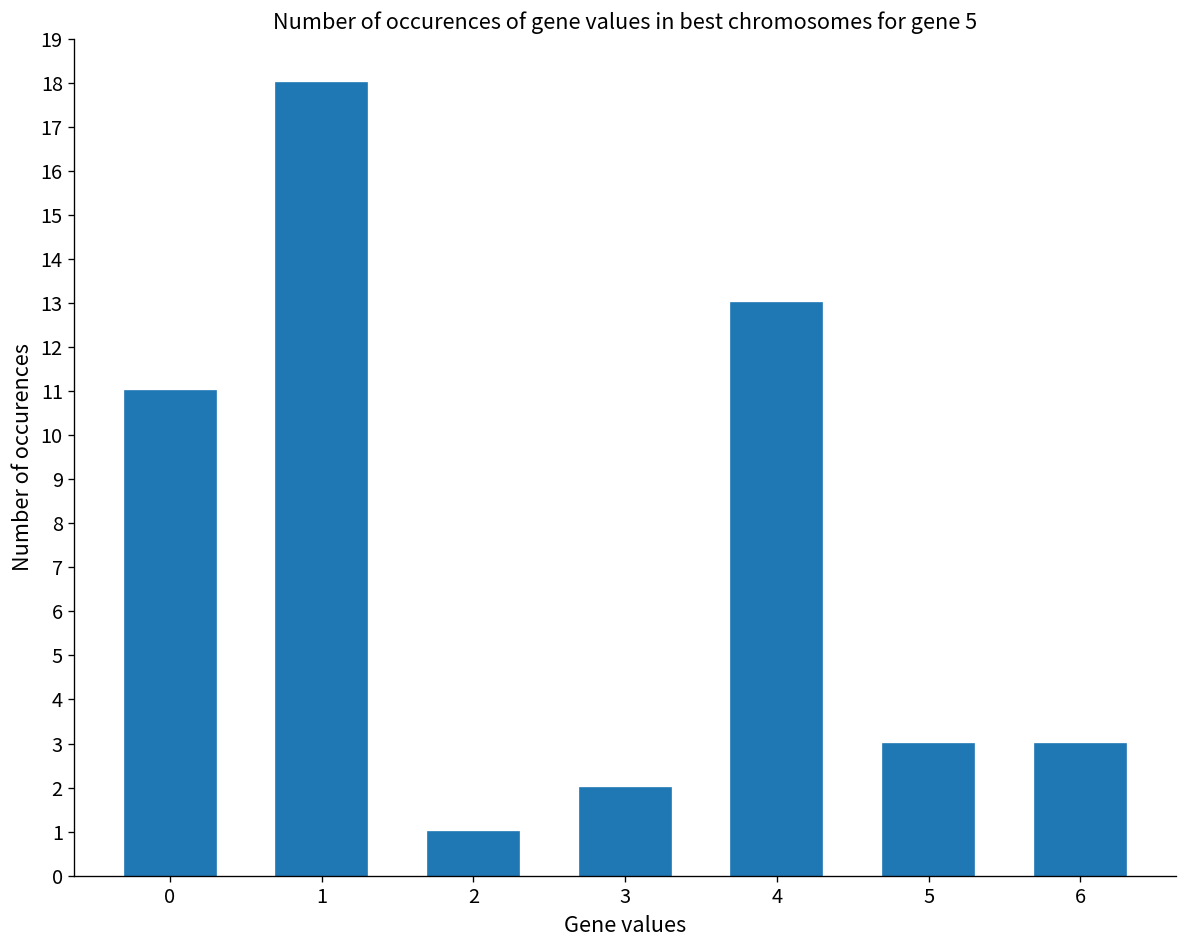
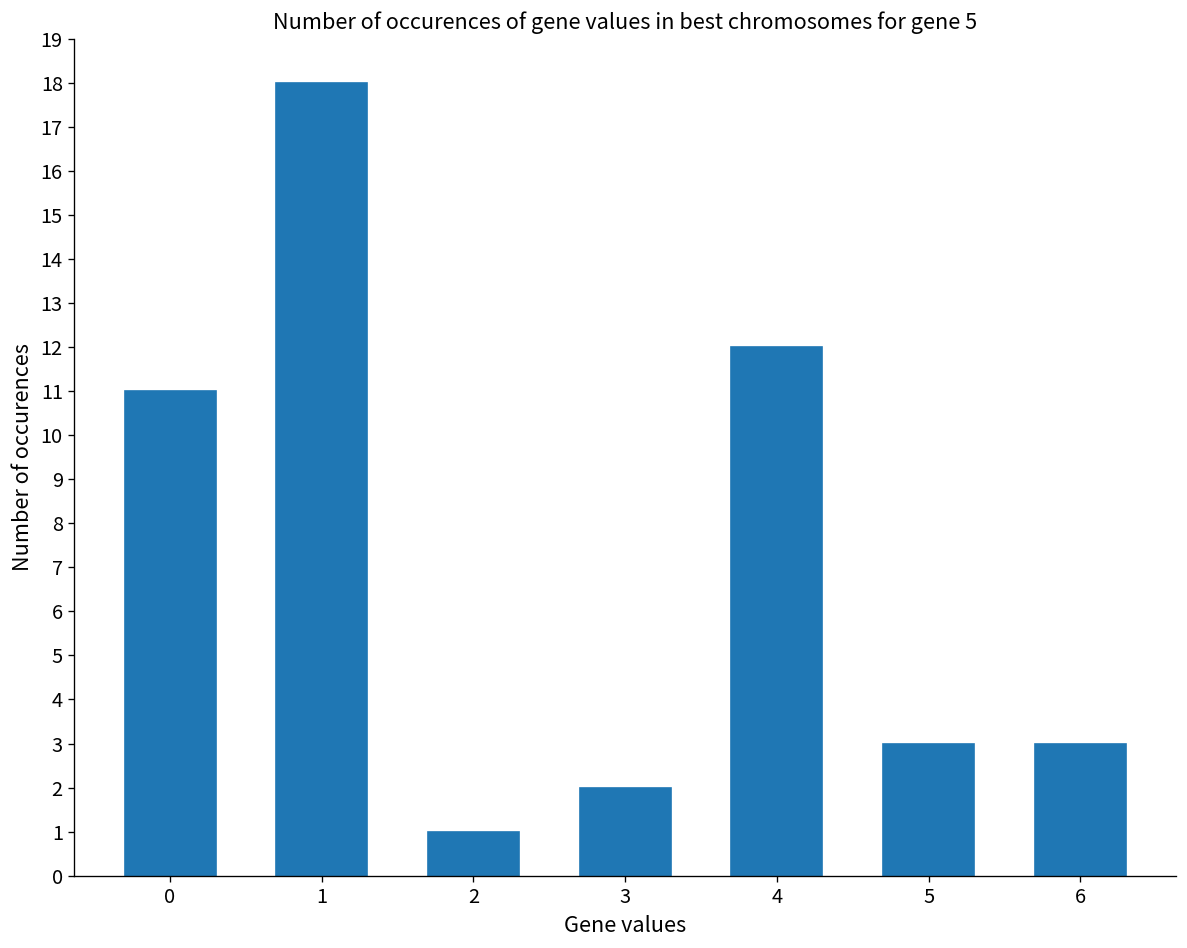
  {
    "0": 11,
    "1": 18,
    "2": 1,
    "3": 2,
-   "4": 13,
+   "4": 12,
    "5": 3,
    "6": 3
  }
